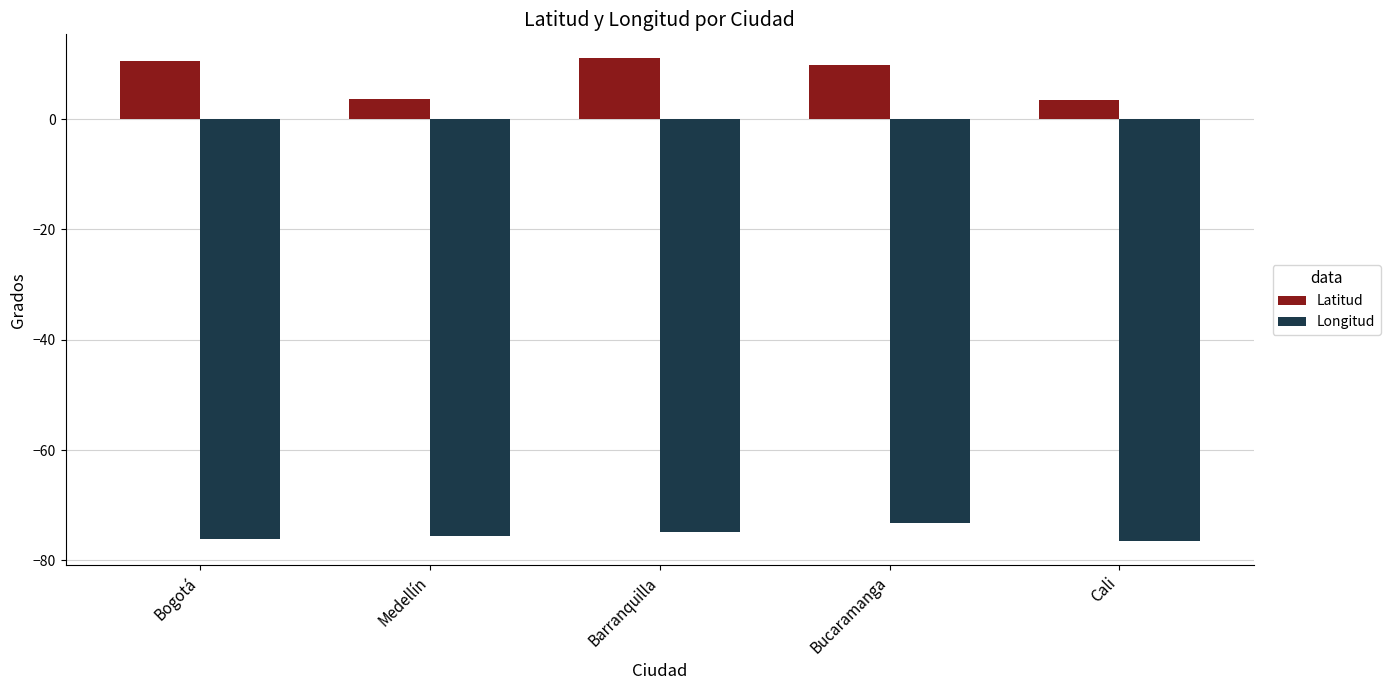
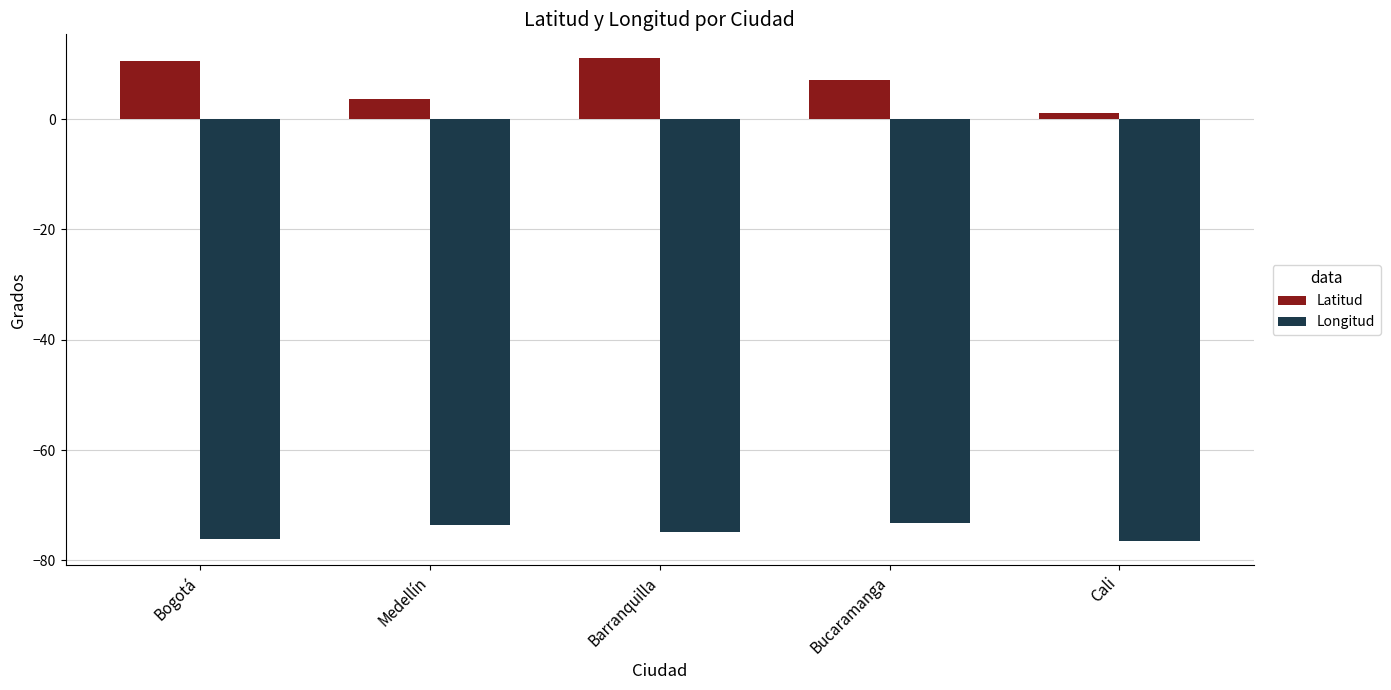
  {
    "Latitud": {
      "Bogotá": 11,
      "Medellín": 4,
      "Barranquilla": 11,
-     "Bucaramanga": 10,
-     "Cali": 3
+     "Bucaramanga": 7,
+     "Cali": 1
    },
    "Longitud": {
      "Bogotá": -76,
-     "Medellín": -76,
+     "Medellín": -74,
      "Barranquilla": -75,
      "Bucaramanga": -73,
      "Cali": -77
    }
  }
